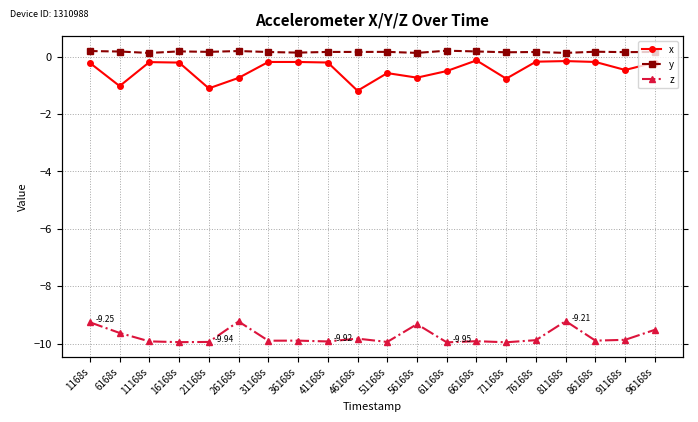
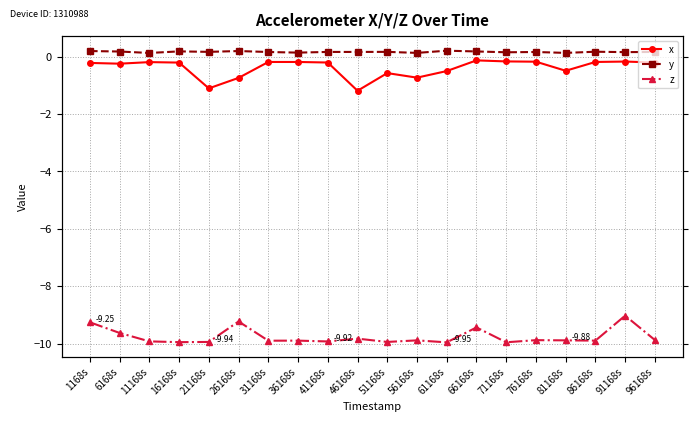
  {
    "x": {
      "1168s": -0.2,
-     "6168s": -1.0,
+     "6168s": -0.2,
      "11168s": -0.2,
      "16168s": -0.2,
      "21168s": -1.1,
      "26168s": -0.7,
      "31168s": -0.2,
      "36168s": -0.2,
      "41168s": -0.2,
      "46168s": -1.2,
      "51168s": -0.6,
      "56168s": -0.7,
      "61168s": -0.5,
      "66168s": -0.1,
-     "71168s": -0.8,
+     "71168s": -0.2,
      "76168s": -0.2,
-     "81168s": -0.2,
+     "81168s": -0.5,
      "86168s": -0.2,
-     "91168s": -0.5
+     "91168s": -0.2
    },
    "y": {
      "1168s": 0.2,
      "6168s": 0.2,
      "11168s": 0.1,
      "16168s": 0.2,
      "21168s": 0.2,
      "26168s": 0.2,
      "31168s": 0.2,
      "36168s": 0.1,
      "41168s": 0.2,
      "46168s": 0.2,
      "51168s": 0.2,
      "56168s": 0.1,
      "61168s": 0.2,
      "66168s": 0.2,
      "71168s": 0.2,
      "76168s": 0.2,
      "81168s": 0.1,
      "86168s": 0.2,
      "91168s": 0.2
    },
    "z": {
      "1168s": -9.25,
      "21168s": -9.94,
      "41168s": -9.92,
-     "56168s": -9.3,
+     "56168s": -9.9,
      "61168s": -9.95,
-     "66168s": -9.9,
-     "81168s": -9.21,
-     "91168s": -9.9,
-     "96168s": -9.5
+     "66168s": -9.4,
+     "81168s": -9.88,
+     "91168s": -9.0,
+     "96168s": -9.9
    }
  }
